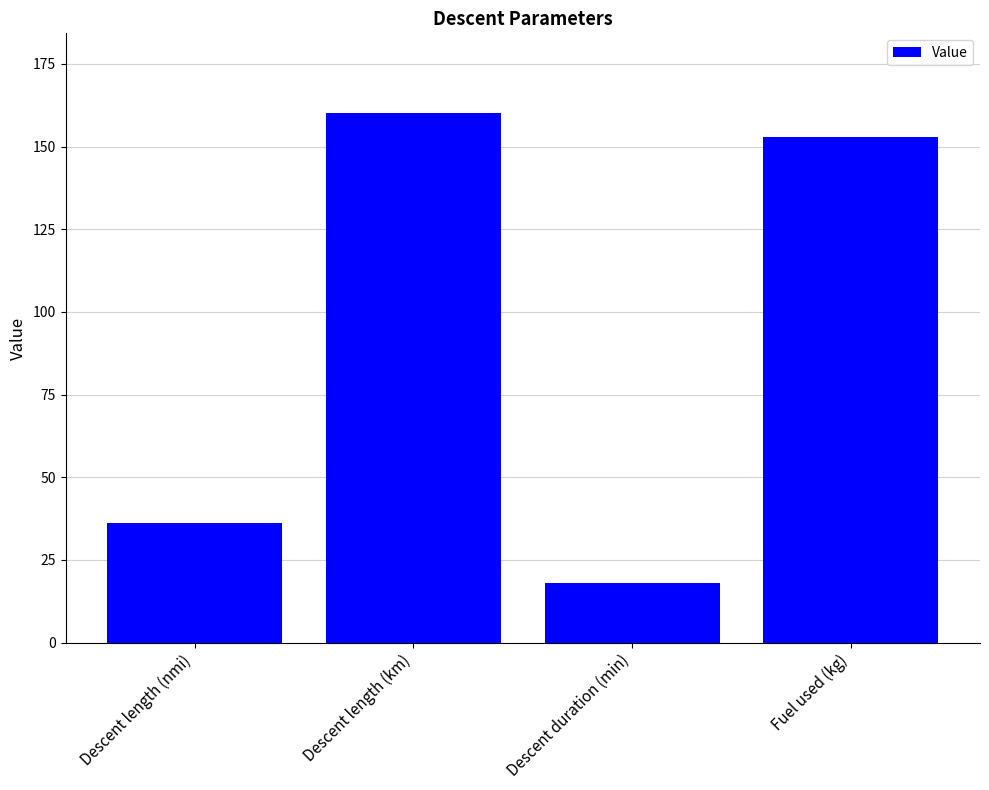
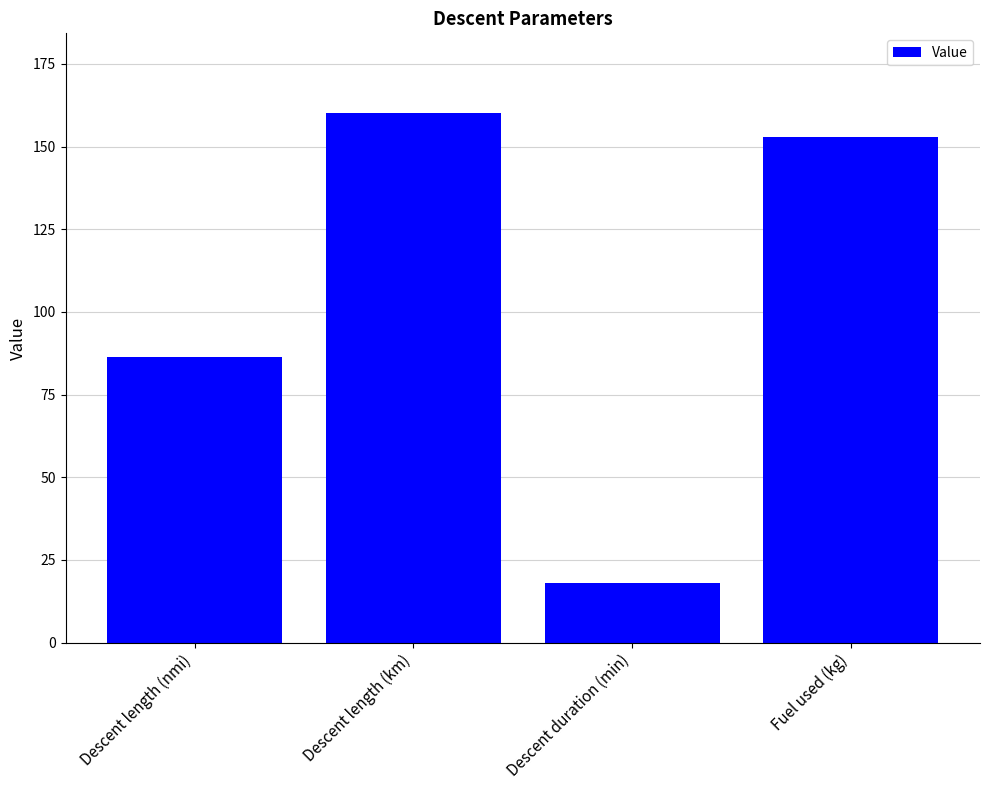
  {
-   "Descent length (nmi)": 36,
+   "Descent length (nmi)": 87,
    "Descent length (km)": 160,
    "Descent duration (min)": 18,
    "Fuel used (kg)": 153
  }
